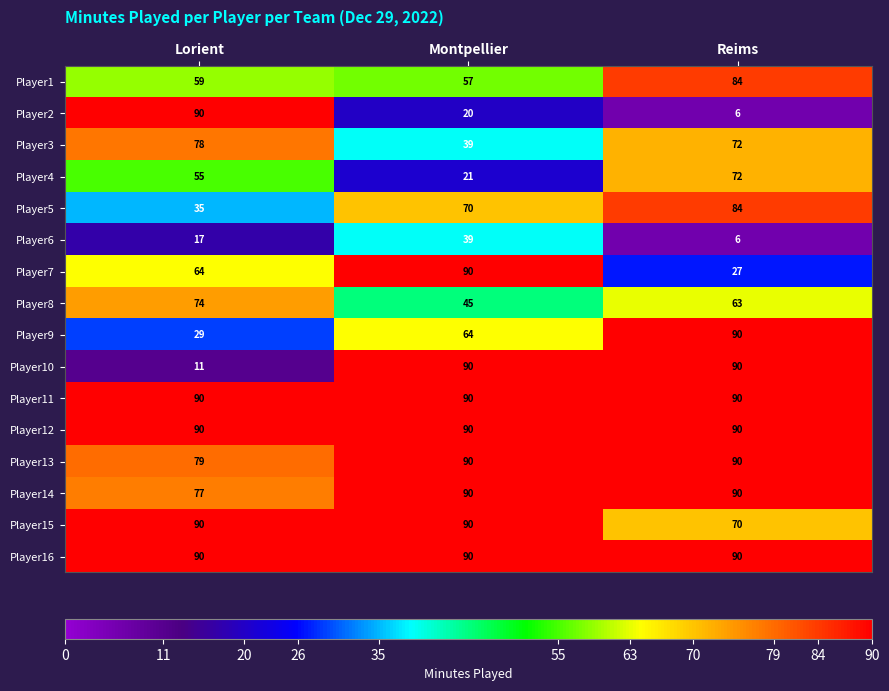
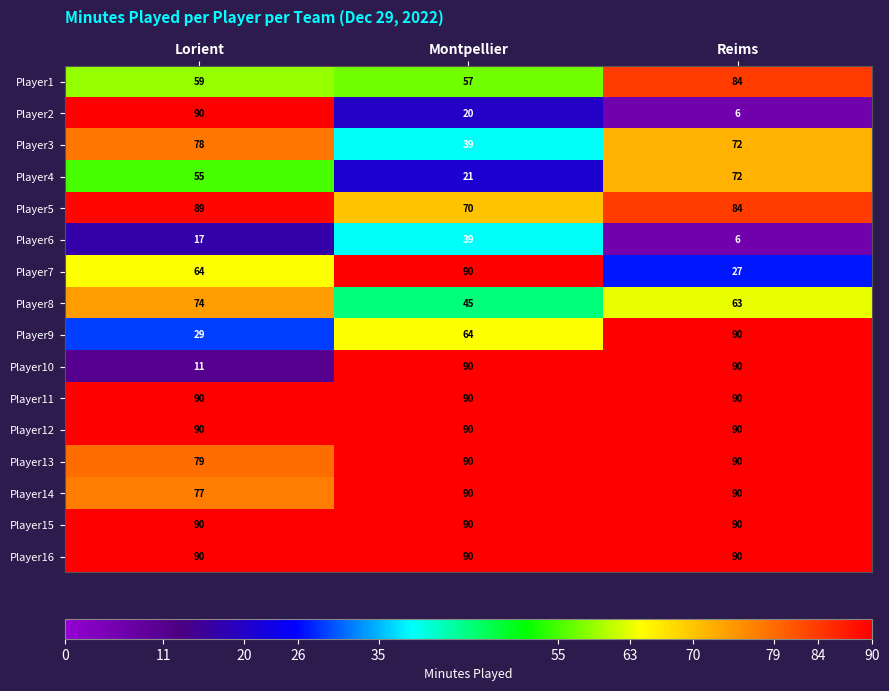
  {
    "Player1": {
      "Lorient": 59,
      "Montpellier": 57,
      "Reims": 84
    },
    "Player2": {
      "Lorient": 90,
      "Montpellier": 20,
      "Reims": 6
    },
    "Player3": {
      "Lorient": 78,
      "Montpellier": 39,
      "Reims": 72
    },
    "Player4": {
      "Lorient": 55,
      "Montpellier": 21,
      "Reims": 72
    },
    "Player5": {
-     "Lorient": 35,
+     "Lorient": 89,
      "Montpellier": 70,
      "Reims": 84
    },
    "Player6": {
      "Lorient": 17,
      "Montpellier": 39,
      "Reims": 6
    },
    "Player7": {
      "Lorient": 64,
      "Montpellier": 90,
      "Reims": 27
    },
    "Player8": {
      "Lorient": 74,
      "Montpellier": 45,
      "Reims": 63
    },
    "Player9": {
      "Lorient": 29,
      "Montpellier": 64,
      "Reims": 90
    },
    "Player10": {
      "Lorient": 11,
      "Montpellier": 90,
      "Reims": 90
    },
    "Player11": {
      "Lorient": 90,
      "Montpellier": 90,
      "Reims": 90
    },
    "Player12": {
      "Lorient": 90,
      "Montpellier": 90,
      "Reims": 90
    },
    "Player13": {
      "Lorient": 79,
      "Montpellier": 90,
      "Reims": 90
    },
    "Player14": {
      "Lorient": 77,
      "Montpellier": 90,
      "Reims": 90
    },
    "Player15": {
      "Lorient": 90,
      "Montpellier": 90,
-     "Reims": 70
+     "Reims": 90
    },
    "Player16": {
      "Lorient": 90,
      "Montpellier": 90,
      "Reims": 90
    }
  }
